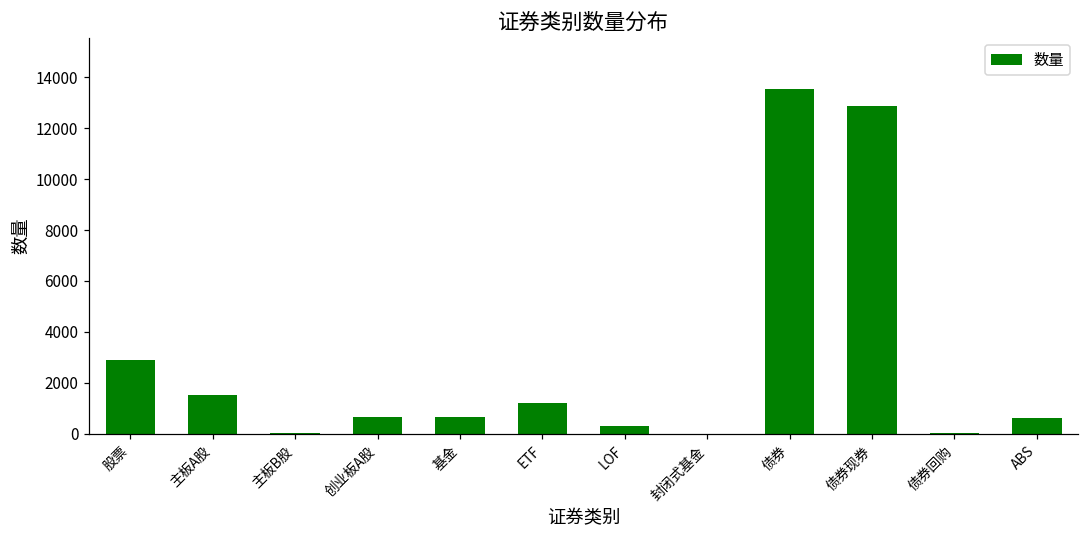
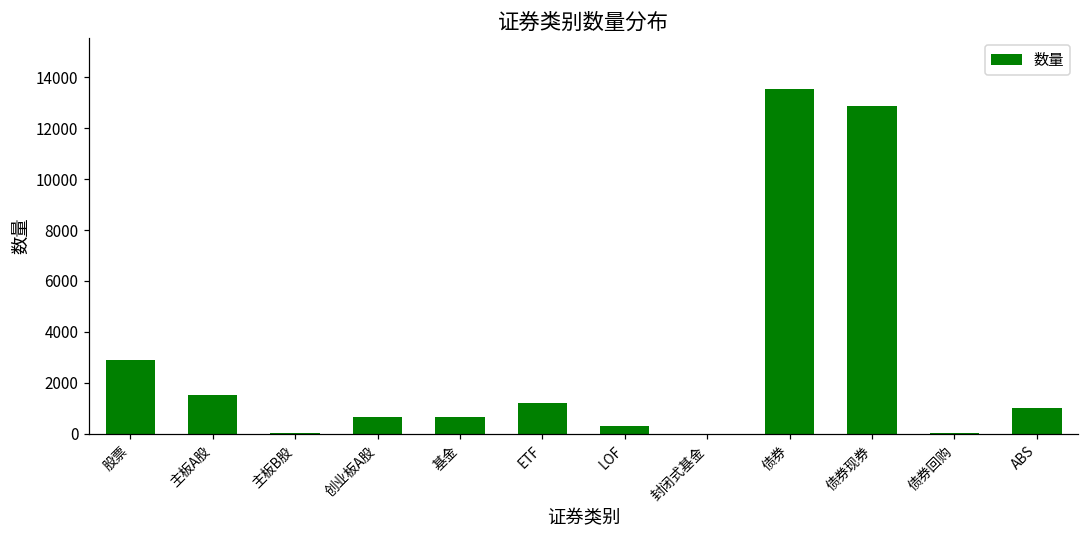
  {
    "股票": 2900,
    "主板A股": 1500,
    "创业板A股": 700,
    "基金": 700,
    "ETF": 1200,
    "LOF": 300,
    "债券": 13500,
    "债券现券": 12900,
-   "ABS": 600
+   "ABS": 1000
  }
